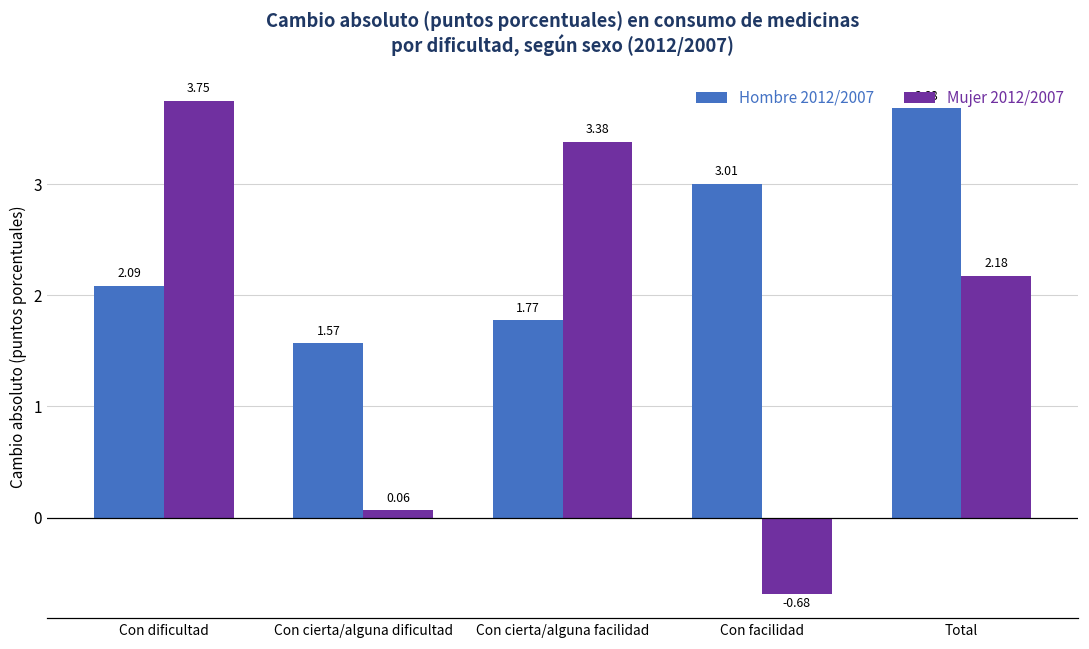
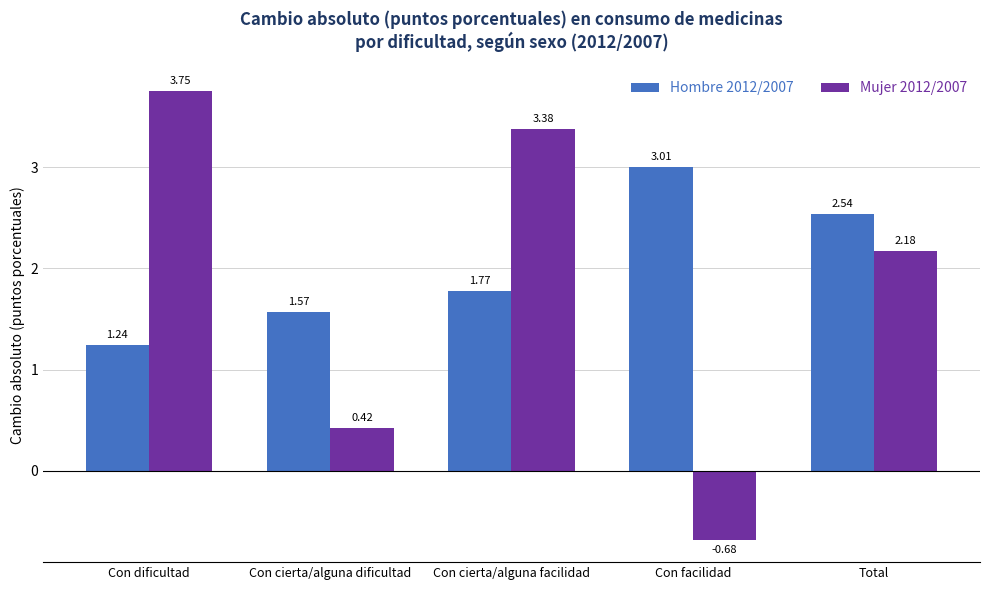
  {
    "Hombre 2012/2007": {
-     "Con dificultad": 2.09,
+     "Con dificultad": 1.24,
      "Con cierta/alguna dificultad": 1.57,
      "Con cierta/alguna facilidad": 1.77,
      "Con facilidad": 3.01,
-     "Total": 3.68
+     "Total": 2.54
    },
    "Mujer 2012/2007": {
      "Con dificultad": 3.75,
-     "Con cierta/alguna dificultad": 0.06,
+     "Con cierta/alguna dificultad": 0.42,
      "Con cierta/alguna facilidad": 3.38,
      "Con facilidad": -0.68,
      "Total": 2.18
    }
  }
